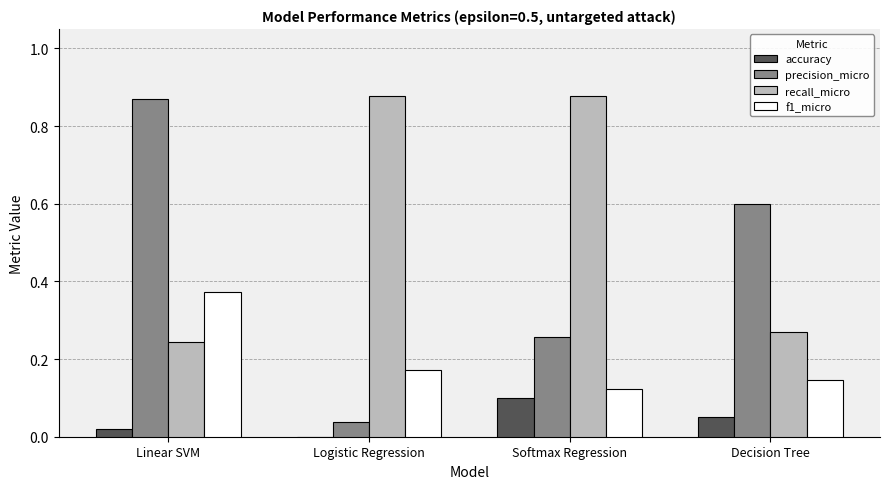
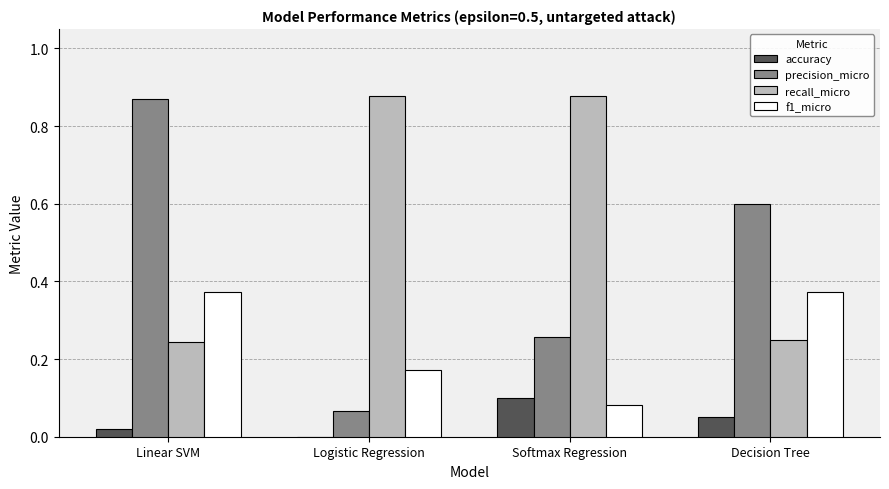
  {
    "accuracy": {
      "Linear SVM": 0.02,
      "Logistic Regression": 0.00,
      "Softmax Regression": 0.10,
      "Decision Tree": 0.05
    },
    "precision_micro": {
      "Linear SVM": 0.87,
-     "Logistic Regression": 0.04,
+     "Logistic Regression": 0.07,
      "Softmax Regression": 0.26,
      "Decision Tree": 0.60
    },
    "recall_micro": {
      "Linear SVM": 0.24,
      "Logistic Regression": 0.88,
      "Softmax Regression": 0.88,
-     "Decision Tree": 0.27
+     "Decision Tree": 0.25
    },
    "f1_micro": {
      "Linear SVM": 0.37,
      "Logistic Regression": 0.17,
-     "Softmax Regression": 0.12,
-     "Decision Tree": 0.15
+     "Softmax Regression": 0.08,
+     "Decision Tree": 0.37
    }
  }
